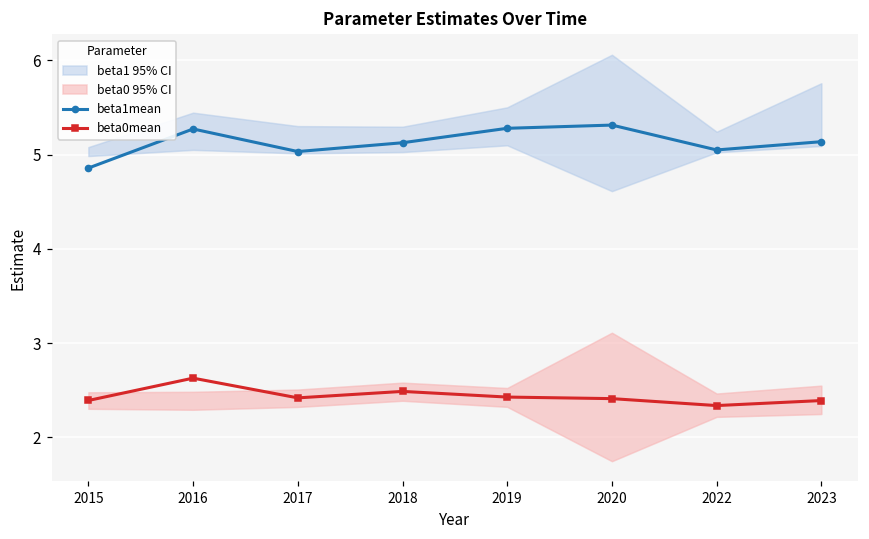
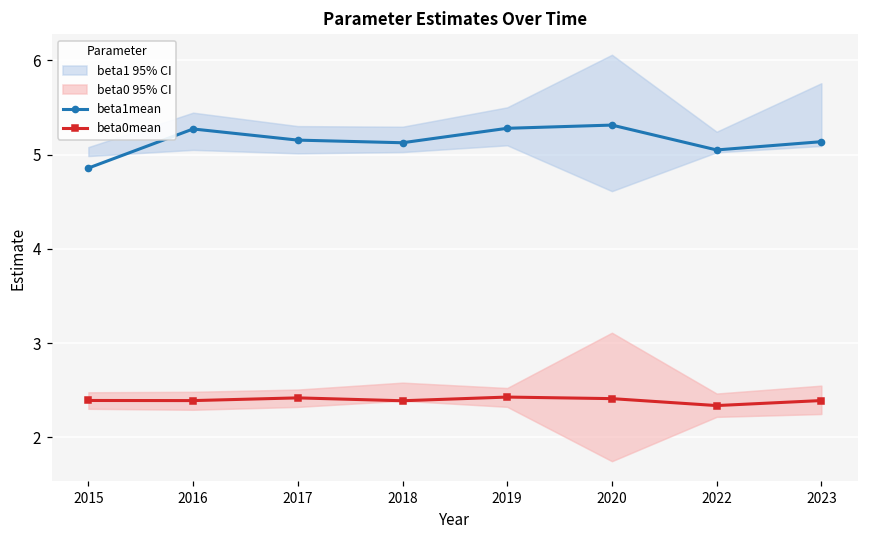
  {
    "beta1mean": {
      "2015": 4.9,
      "2016": 5.3,
-     "2017": 5.0,
+     "2017": 5.2,
      "2018": 5.1,
      "2019": 5.3,
      "2020": 5.3,
      "2022": 5.0,
      "2023": 5.1
    },
    "beta0mean": {
      "2015": 2.4,
-     "2016": 2.6,
+     "2016": 2.4,
      "2017": 2.4,
-     "2018": 2.5,
+     "2018": 2.4,
      "2019": 2.4,
      "2020": 2.4,
      "2022": 2.3,
      "2023": 2.4
    }
  }
